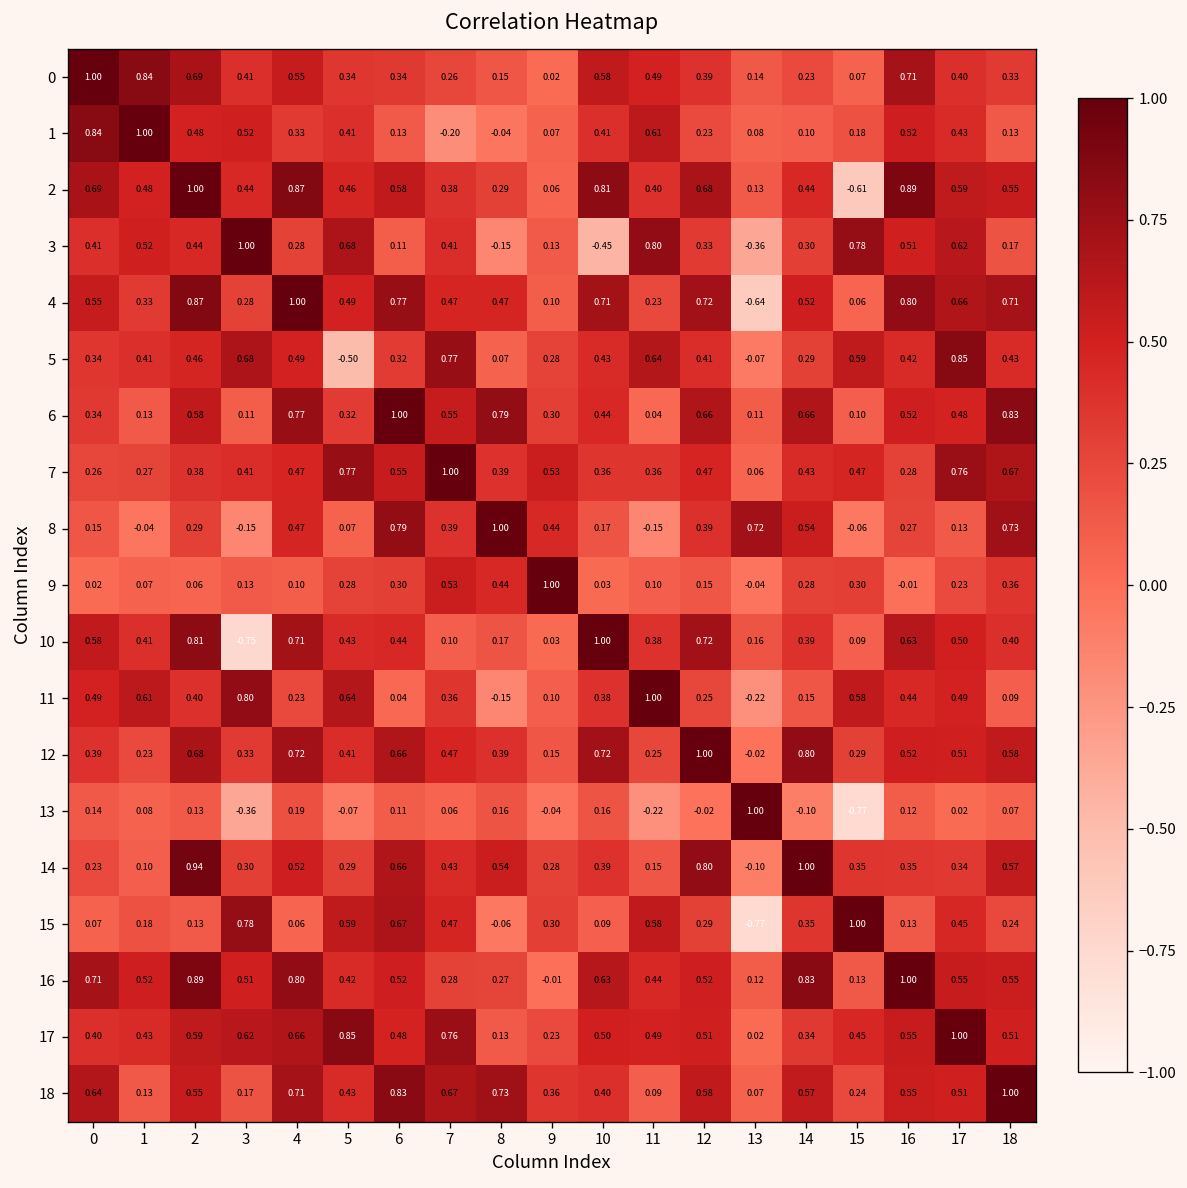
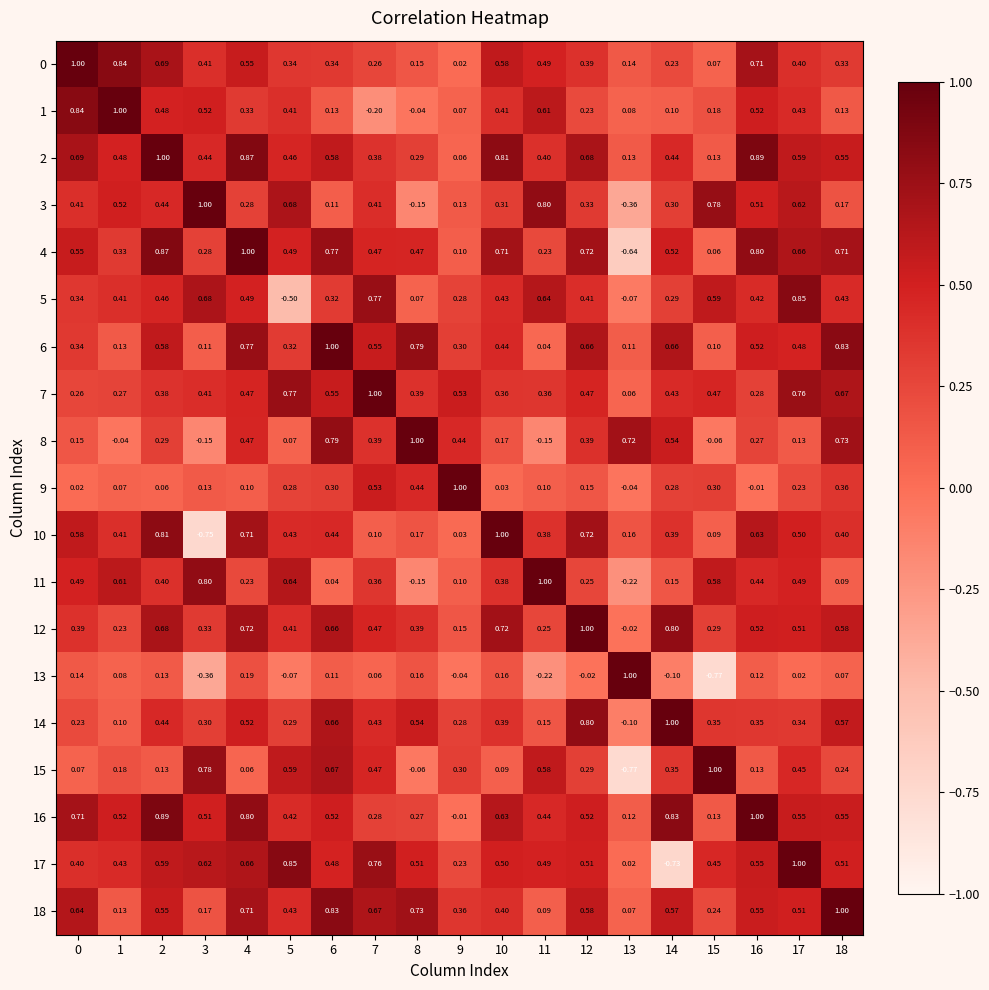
  {
    "2": {
      "0": 0.69,
      "1": 0.48,
      "2": 1.00,
      "3": 0.44,
      "4": 0.87,
      "5": 0.46,
      "6": 0.58,
      "7": 0.38,
      "8": 0.29,
      "9": 0.06,
      "10": 0.81,
      "11": 0.40,
      "12": 0.68,
      "13": 0.13,
      "14": 0.44,
-     "15": -0.61,
+     "15": 0.13,
      "16": 0.89,
      "17": 0.59,
      "18": 0.55
    },
    "3": {
      "0": 0.41,
      "1": 0.52,
      "2": 0.44,
      "3": 1.00,
      "4": 0.28,
      "5": 0.68,
      "6": 0.11,
      "7": 0.41,
      "8": -0.15,
      "9": 0.13,
-     "10": -0.45,
+     "10": 0.31,
      "11": 0.80,
      "12": 0.33,
      "13": -0.36,
      "14": 0.30,
      "15": 0.78,
      "16": 0.51,
      "17": 0.62,
      "18": 0.17
    },
    "14": {
      "0": 0.23,
      "1": 0.10,
-     "2": 0.94,
+     "2": 0.44,
      "3": 0.30,
      "4": 0.52,
      "5": 0.29,
      "6": 0.66,
      "7": 0.43,
      "8": 0.54,
      "9": 0.28,
      "10": 0.39,
      "11": 0.15,
      "12": 0.80,
      "13": -0.10,
      "14": 1.00,
      "15": 0.35,
      "16": 0.35,
      "17": 0.34,
      "18": 0.57
    },
    "17": {
      "0": 0.40,
      "1": 0.43,
      "2": 0.59,
      "3": 0.62,
      "4": 0.66,
      "5": 0.85,
      "6": 0.48,
      "7": 0.76,
-     "8": 0.13,
+     "8": 0.51,
      "9": 0.23,
      "10": 0.50,
      "11": 0.49,
      "12": 0.51,
      "13": 0.02,
-     "14": 0.34,
+     "14": -0.73,
      "15": 0.45,
      "16": 0.55,
      "17": 1.00,
      "18": 0.51
    }
  }
